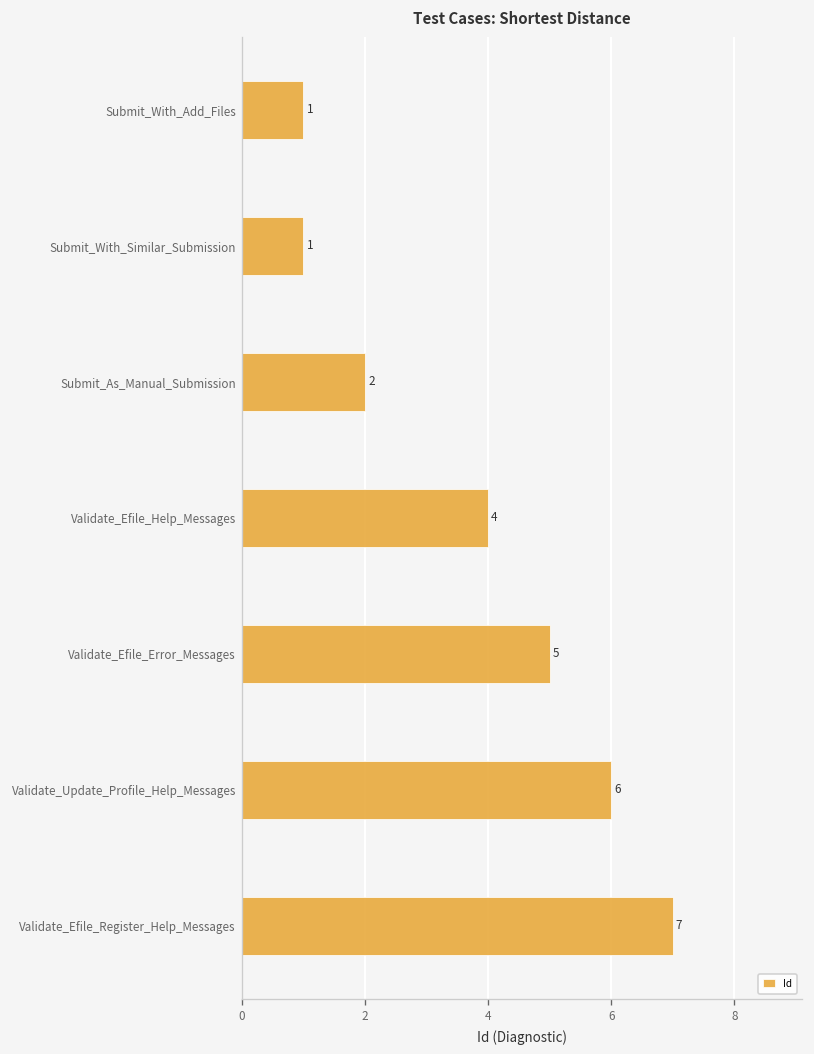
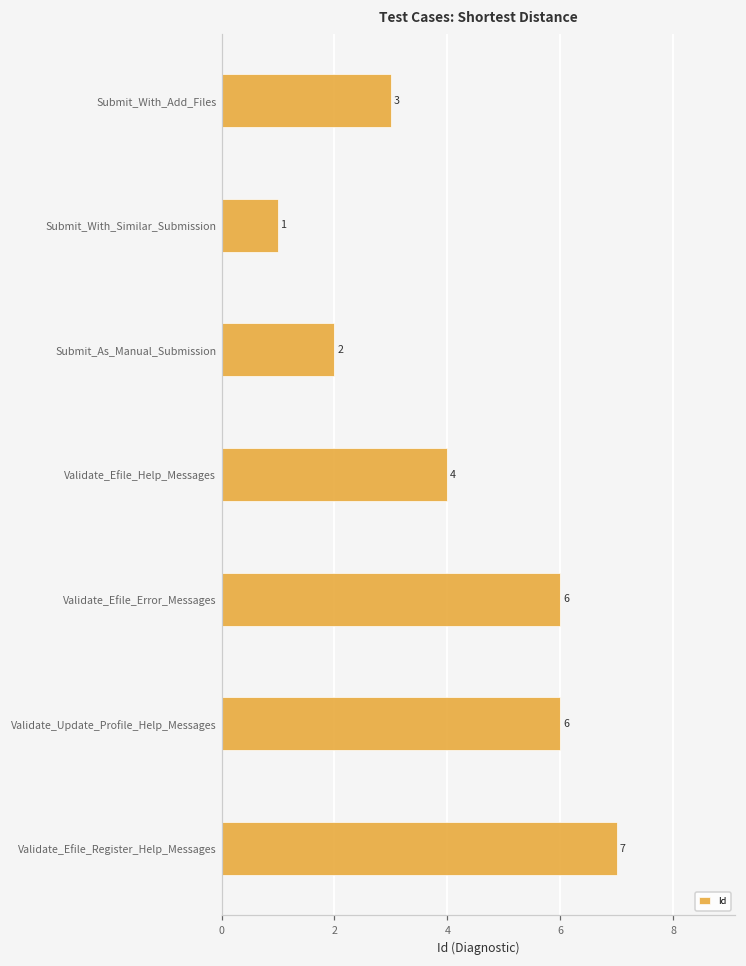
  {
-   "Submit_With_Add_Files": 1,
+   "Submit_With_Add_Files": 3,
    "Submit_With_Similar_Submission": 1,
    "Submit_As_Manual_Submission": 2,
    "Validate_Efile_Help_Messages": 4,
-   "Validate_Efile_Error_Messages": 5,
+   "Validate_Efile_Error_Messages": 6,
    "Validate_Update_Profile_Help_Messages": 6,
    "Validate_Efile_Register_Help_Messages": 7
  }
